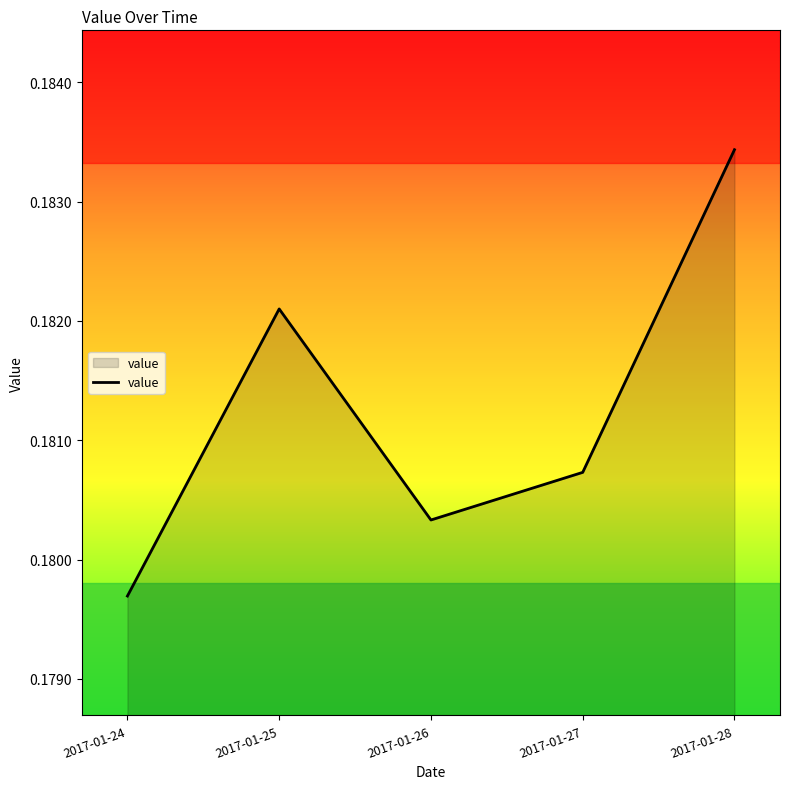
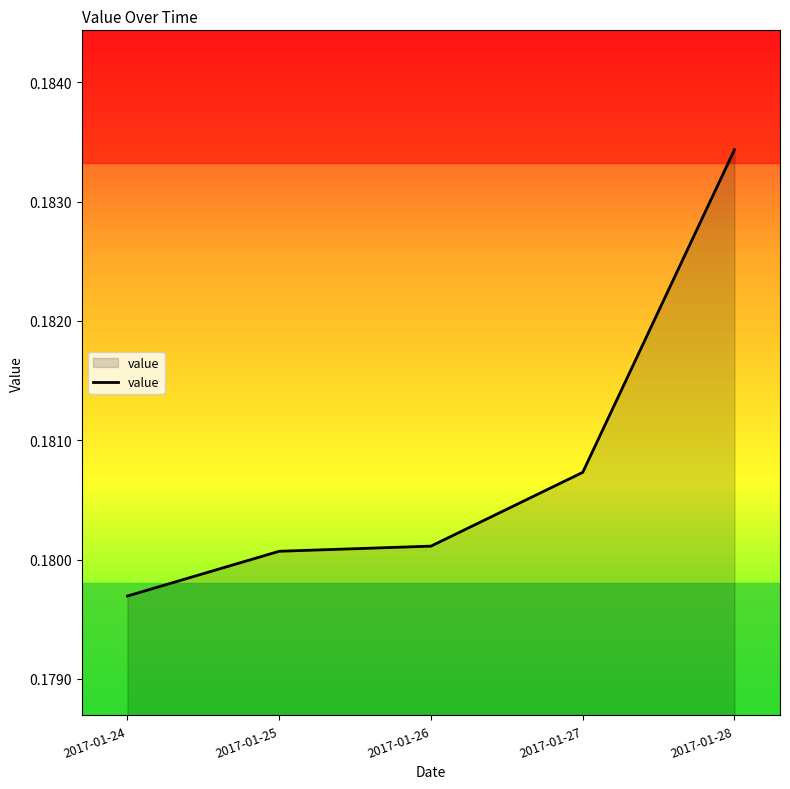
  {
-   "2017-01-25": 0.18210,
-   "2017-01-26": 0.18033,
+   "2017-01-25": 0.18007,
+   "2017-01-26": 0.18011,
    "2017-01-27": 0.18073
  }
